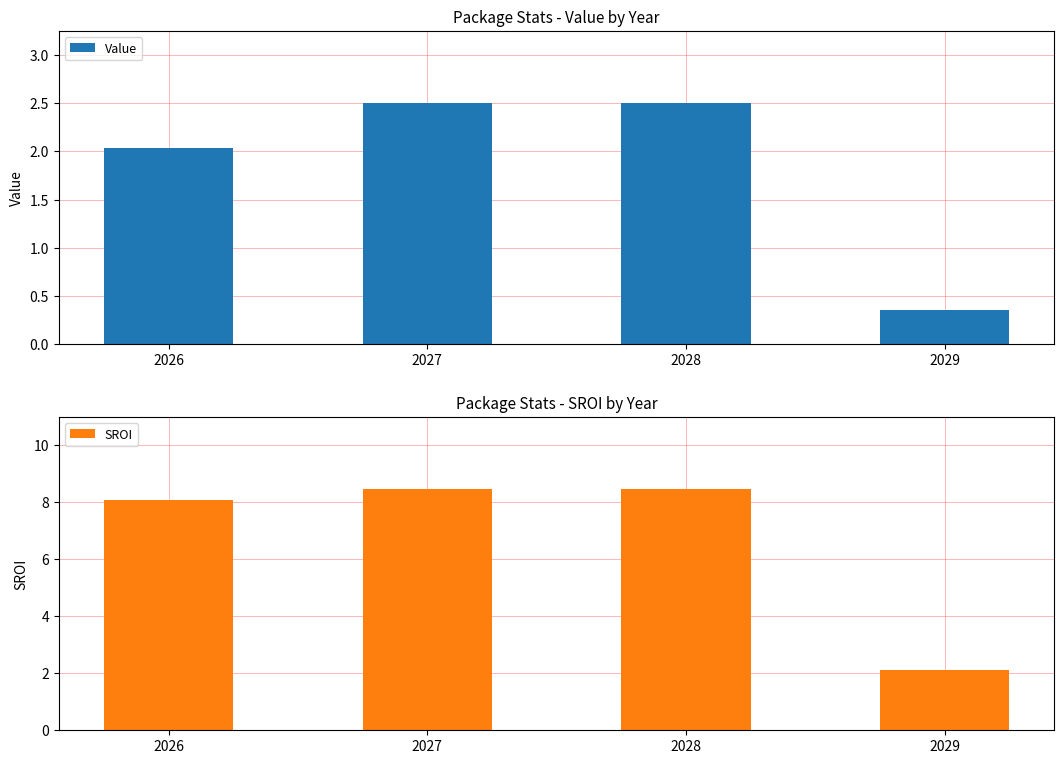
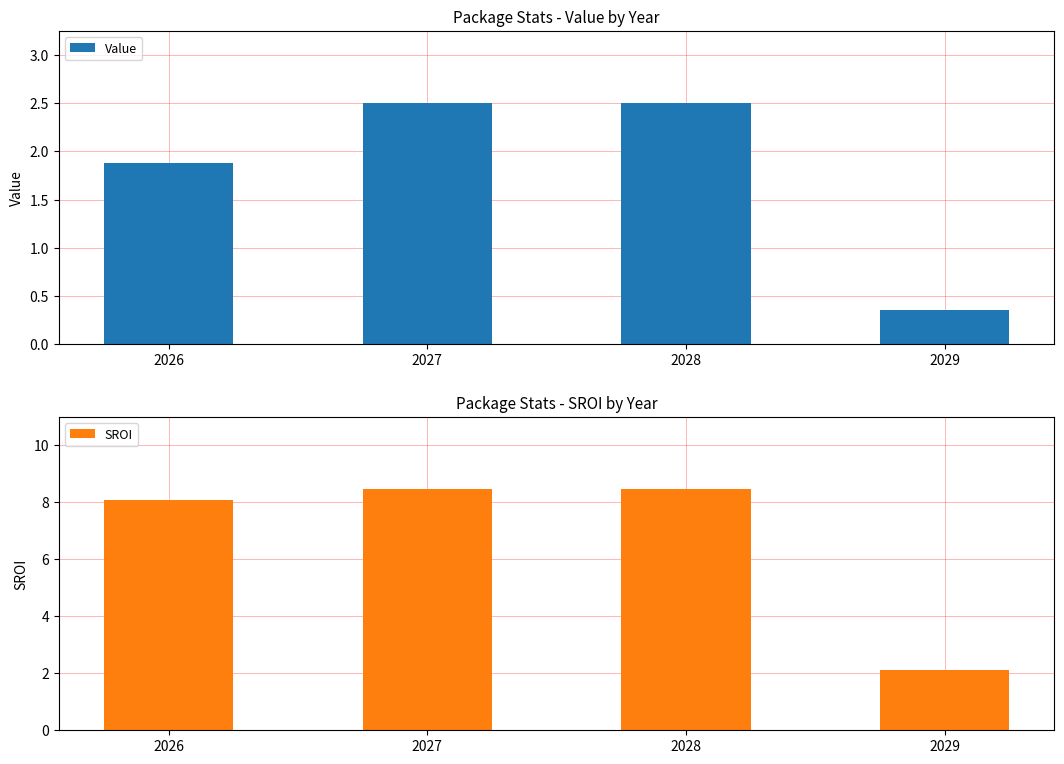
  {
    "Package Stats - Value by Year": {
-     "2026": 2.0,
+     "2026": 1.9,
      "2027": 2.5,
      "2028": 2.5,
      "2029": 0.4
    },
    "Package Stats - SROI by Year": {
      "2026": 8.0,
      "2027": 8.4,
      "2028": 8.4,
      "2029": 2.1
    }
  }
